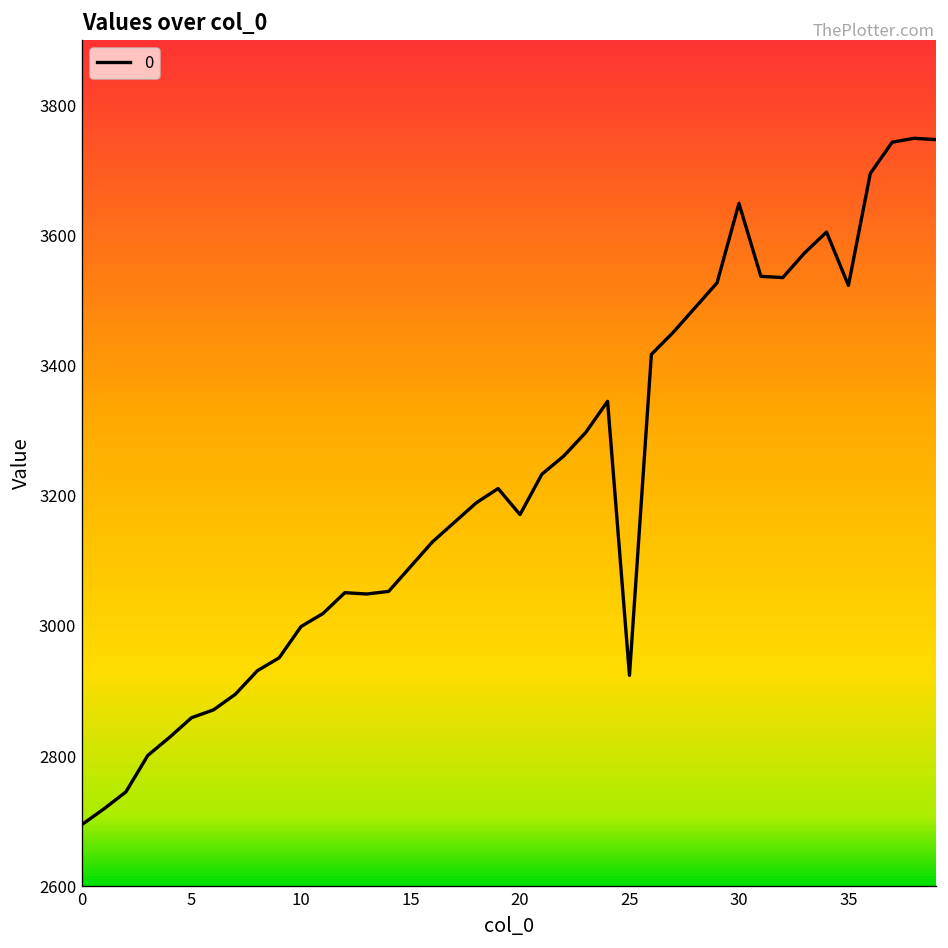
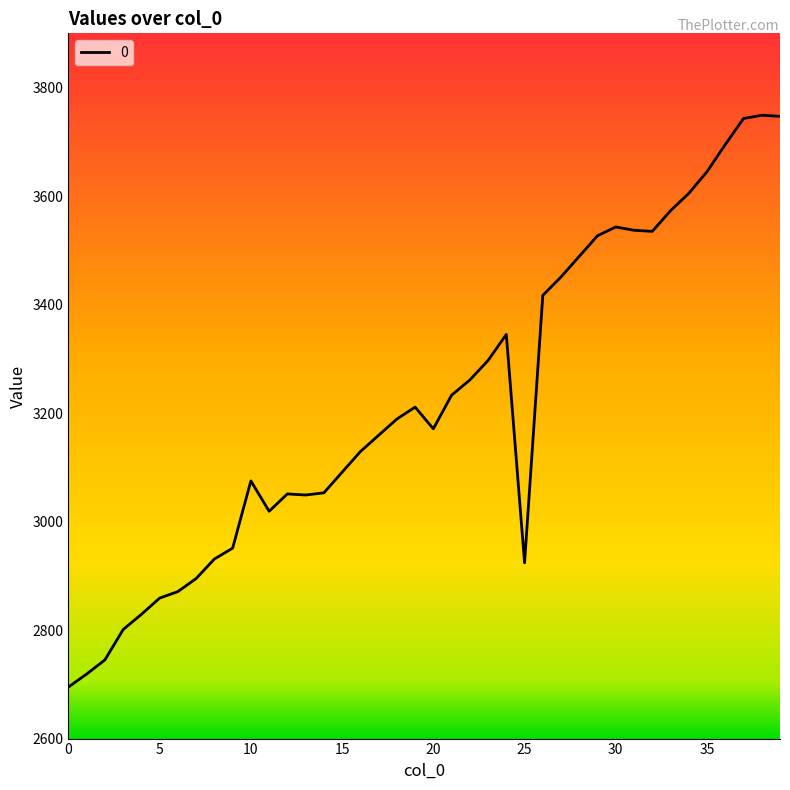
  {
    "0": 2700,
    "5": 2860,
-   "10": 3000,
+   "10": 3080,
    "15": 3090,
    "20": 3170,
    "25": 2920,
-   "30": 3650,
-   "35": 3520
+   "30": 3540,
+   "35": 3650
  }
